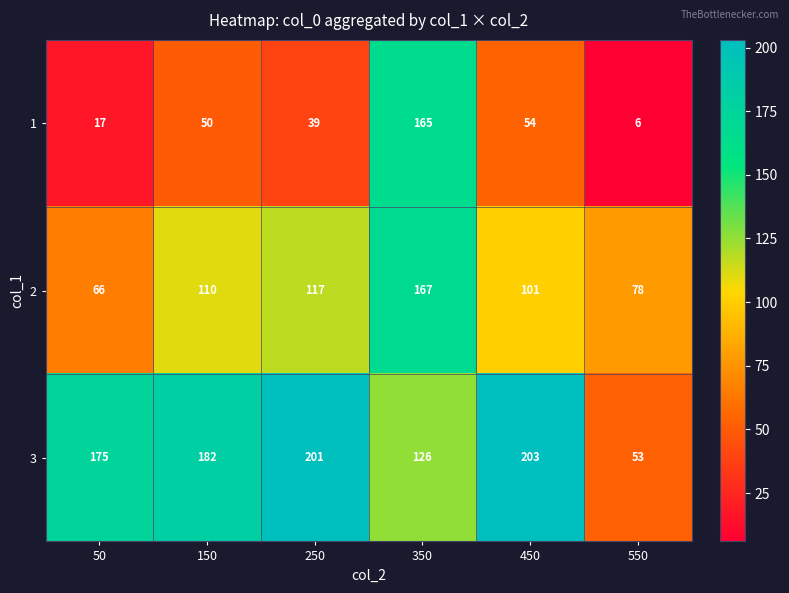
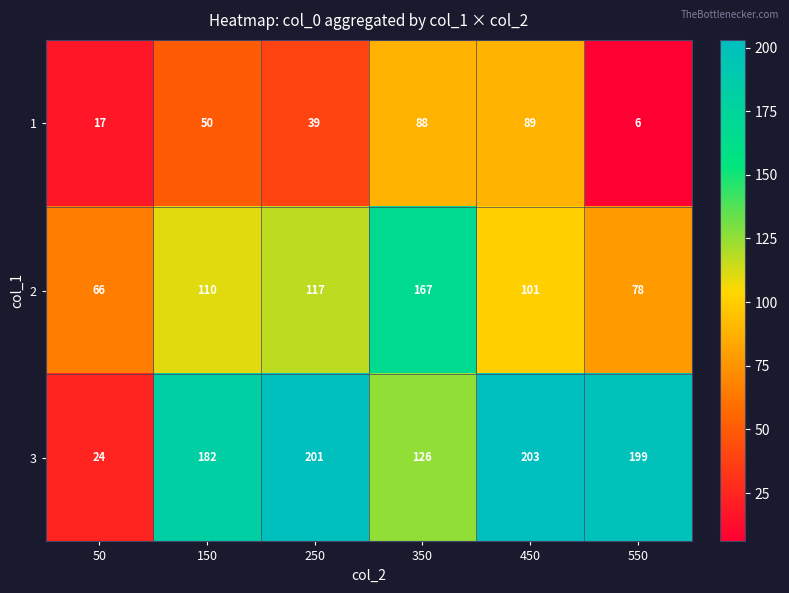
  {
    "1": {
      "50": 17,
      "150": 50,
      "250": 39,
-     "350": 165,
-     "450": 54,
+     "350": 88,
+     "450": 89,
      "550": 6
    },
    "2": {
      "50": 66,
      "150": 110,
      "250": 117,
      "350": 167,
      "450": 101,
      "550": 78
    },
    "3": {
-     "50": 175,
+     "50": 24,
      "150": 182,
      "250": 201,
      "350": 126,
      "450": 203,
-     "550": 53
+     "550": 199
    }
  }
